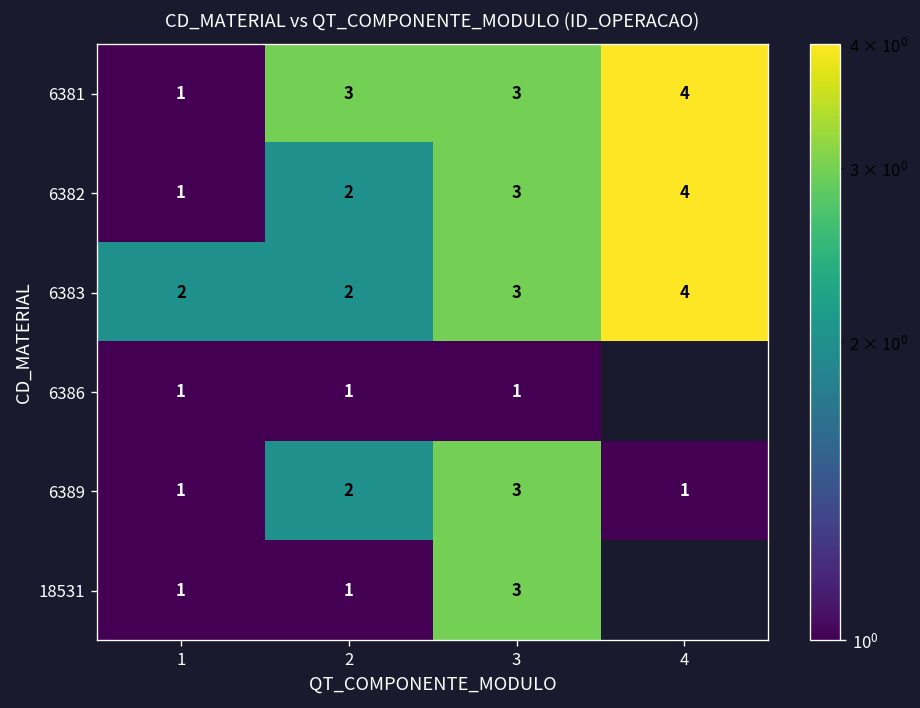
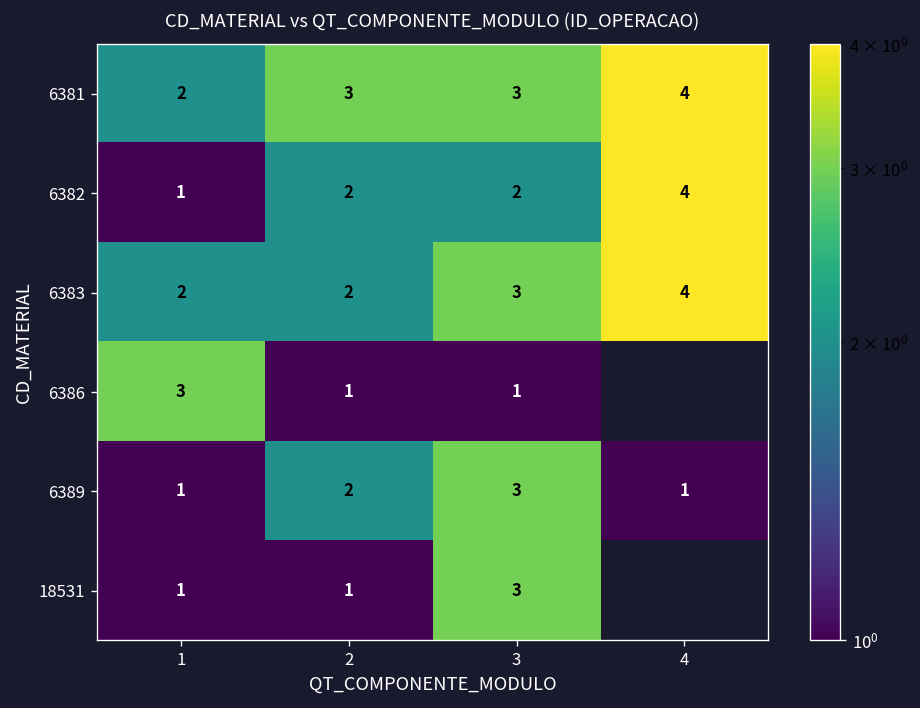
  {
    "6381": {
-     "1": 1,
+     "1": 2,
      "2": 3,
      "3": 3,
      "4": 4
    },
    "6382": {
      "1": 1,
      "2": 2,
-     "3": 3,
+     "3": 2,
      "4": 4
    },
    "6383": {
      "1": 2,
      "2": 2,
      "3": 3,
      "4": 4
    },
    "6386": {
-     "1": 1,
+     "1": 3,
      "2": 1,
      "3": 1
    },
    "6389": {
      "1": 1,
      "2": 2,
      "3": 3,
      "4": 1
    },
    "18531": {
      "1": 1,
      "2": 1,
      "3": 3
    }
  }
